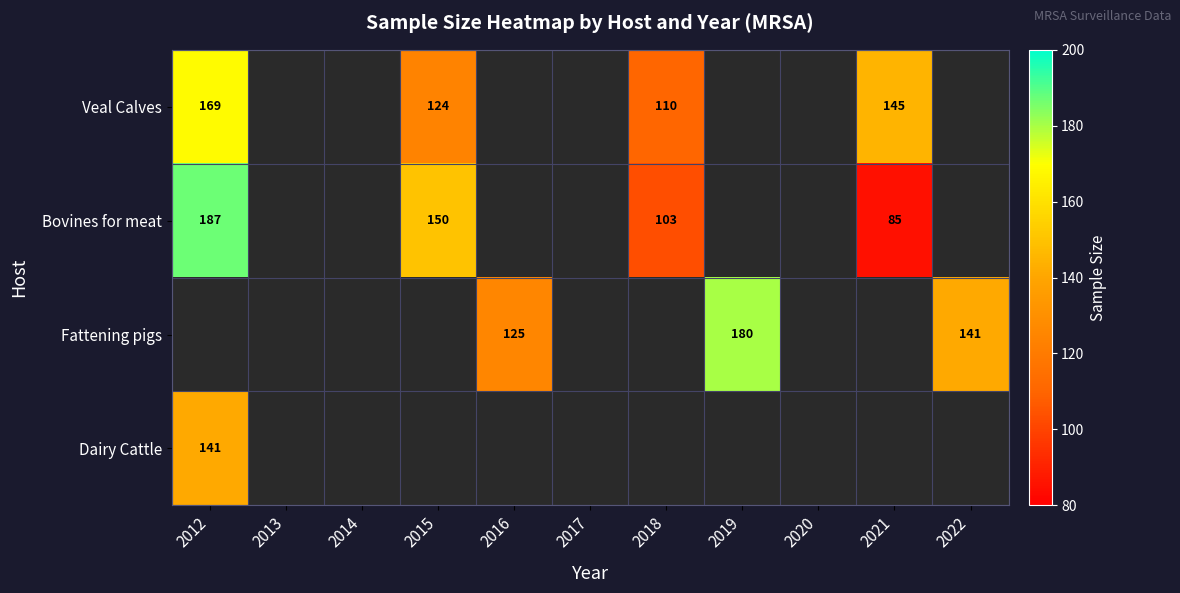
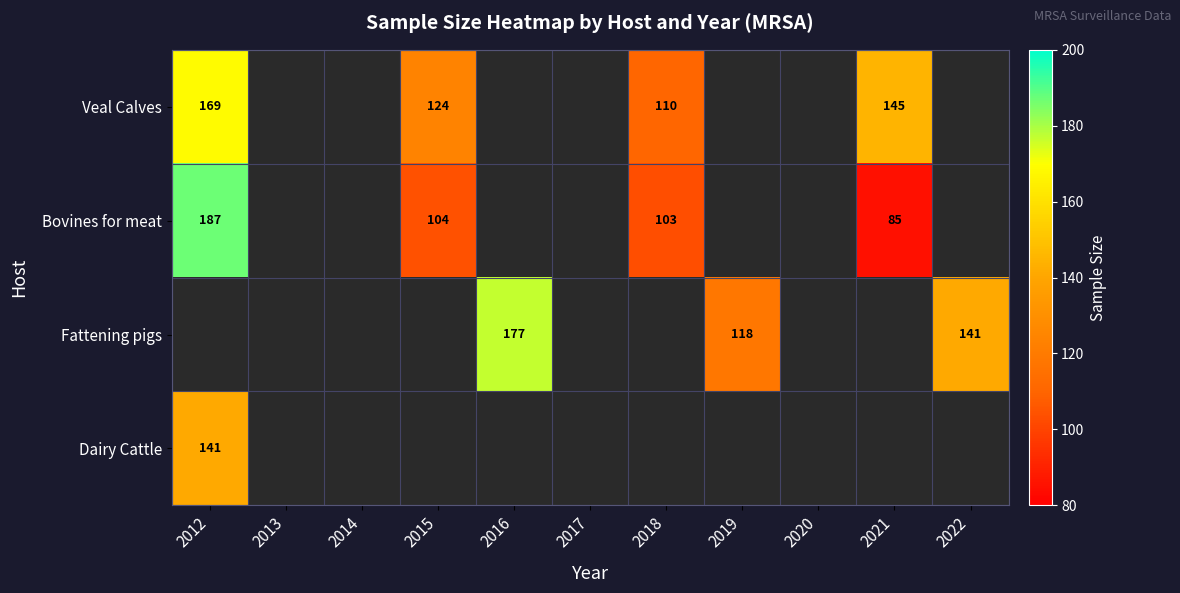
  {
    "Veal Calves": {
      "2012": 169,
      "2015": 124,
      "2018": 110,
      "2021": 145
    },
    "Bovines for meat": {
      "2012": 187,
-     "2015": 150,
+     "2015": 104,
      "2018": 103,
      "2021": 85
    },
    "Fattening pigs": {
-     "2016": 125,
-     "2019": 180,
+     "2016": 177,
+     "2019": 118,
      "2022": 141
    },
    "Dairy Cattle": {
      "2012": 141
    }
  }
